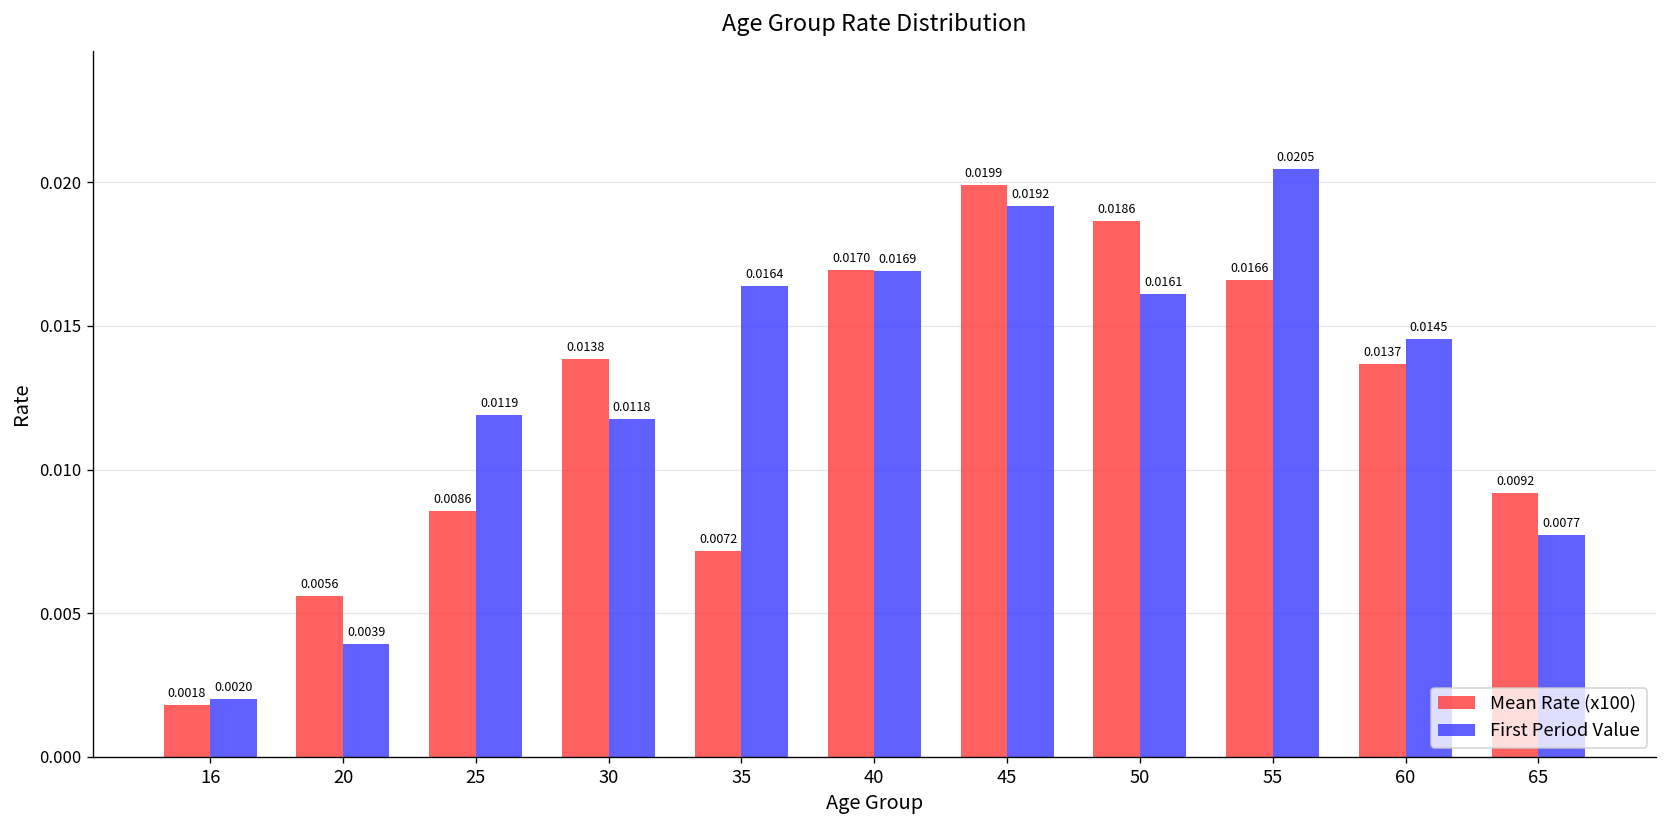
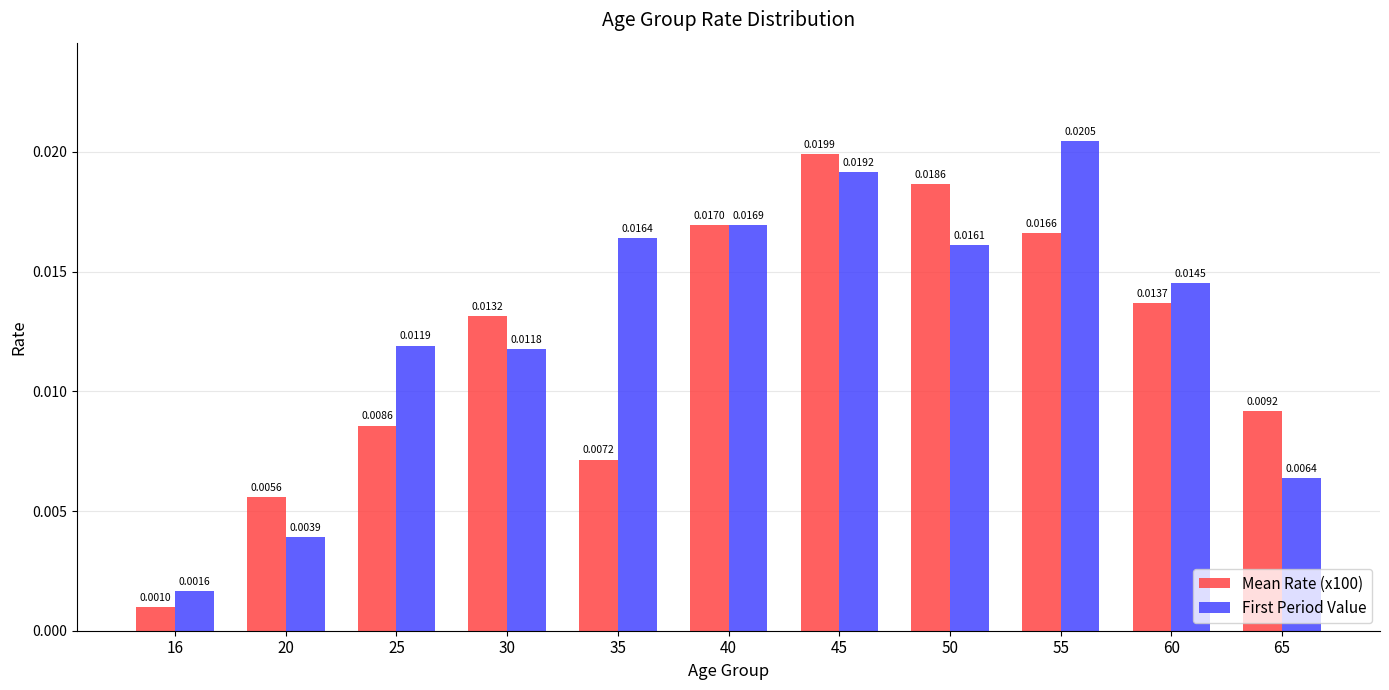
  {
    "Mean Rate (x100)": {
-     "16": 0.0018,
+     "16": 0.0010,
      "20": 0.0056,
      "25": 0.0086,
-     "30": 0.0138,
+     "30": 0.0132,
      "35": 0.0072,
      "40": 0.0170,
      "45": 0.0199,
      "50": 0.0186,
      "55": 0.0166,
      "60": 0.0137,
      "65": 0.0092
    },
    "First Period Value": {
-     "16": 0.0020,
+     "16": 0.0016,
      "20": 0.0039,
      "25": 0.0119,
      "30": 0.0118,
      "35": 0.0164,
      "40": 0.0169,
      "45": 0.0192,
      "50": 0.0161,
      "55": 0.0205,
      "60": 0.0145,
-     "65": 0.0077
+     "65": 0.0064
    }
  }
